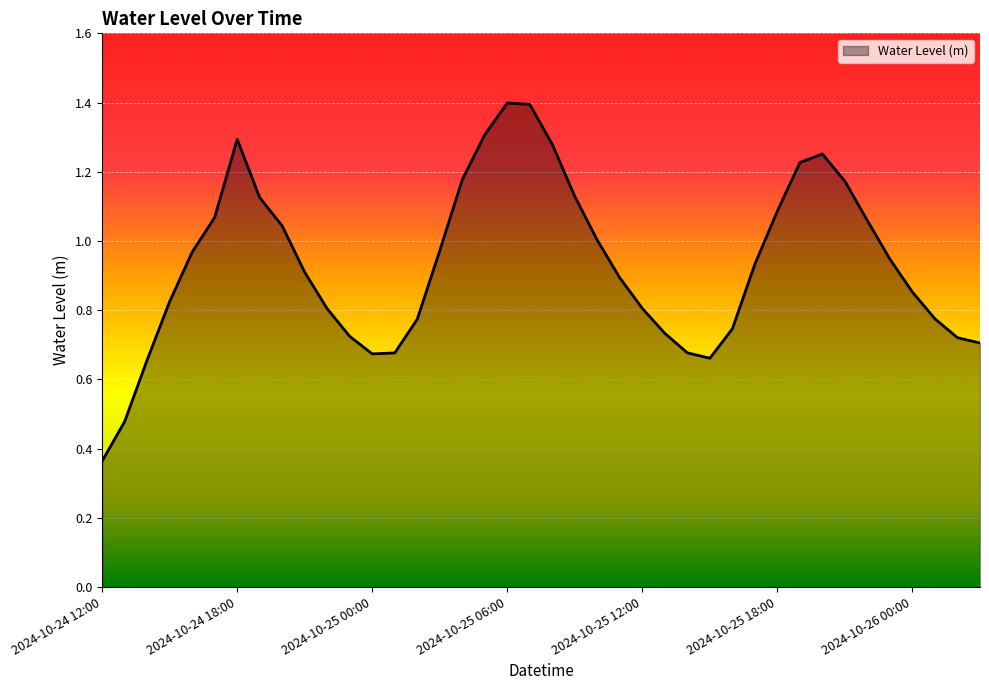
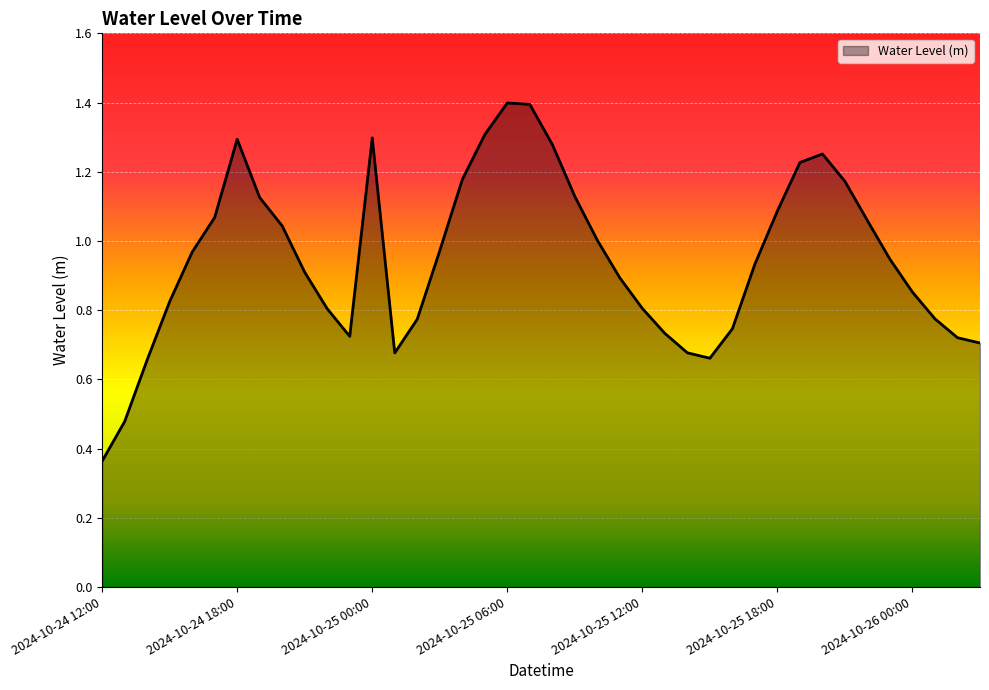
  {
    "2024-10-24 12:00": 0.36,
    "2024-10-24 18:00": 1.29,
-   "2024-10-25 00:00": 0.67,
+   "2024-10-25 00:00": 1.30,
    "2024-10-25 06:00": 1.40,
    "2024-10-25 12:00": 0.81,
    "2024-10-25 18:00": 1.09,
    "2024-10-26 00:00": 0.85
  }
